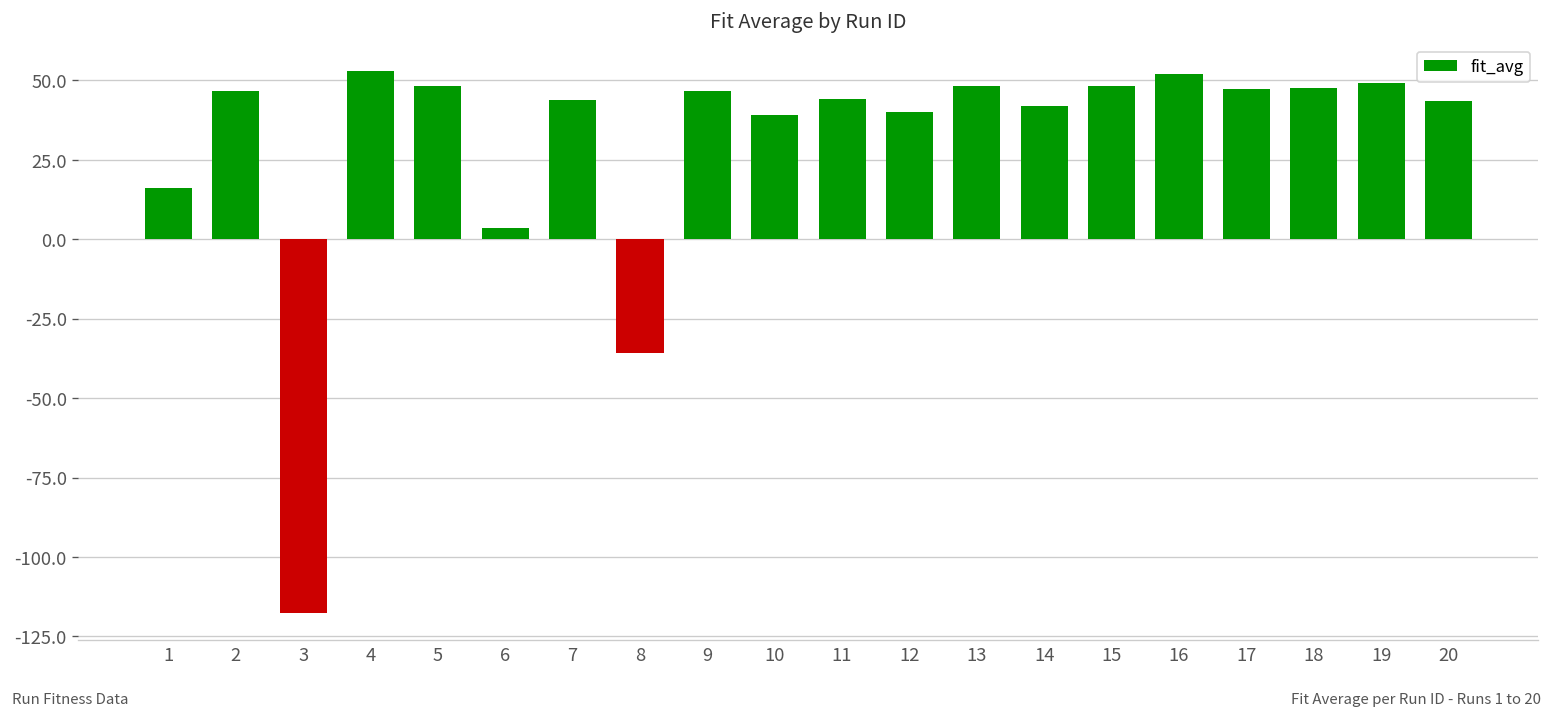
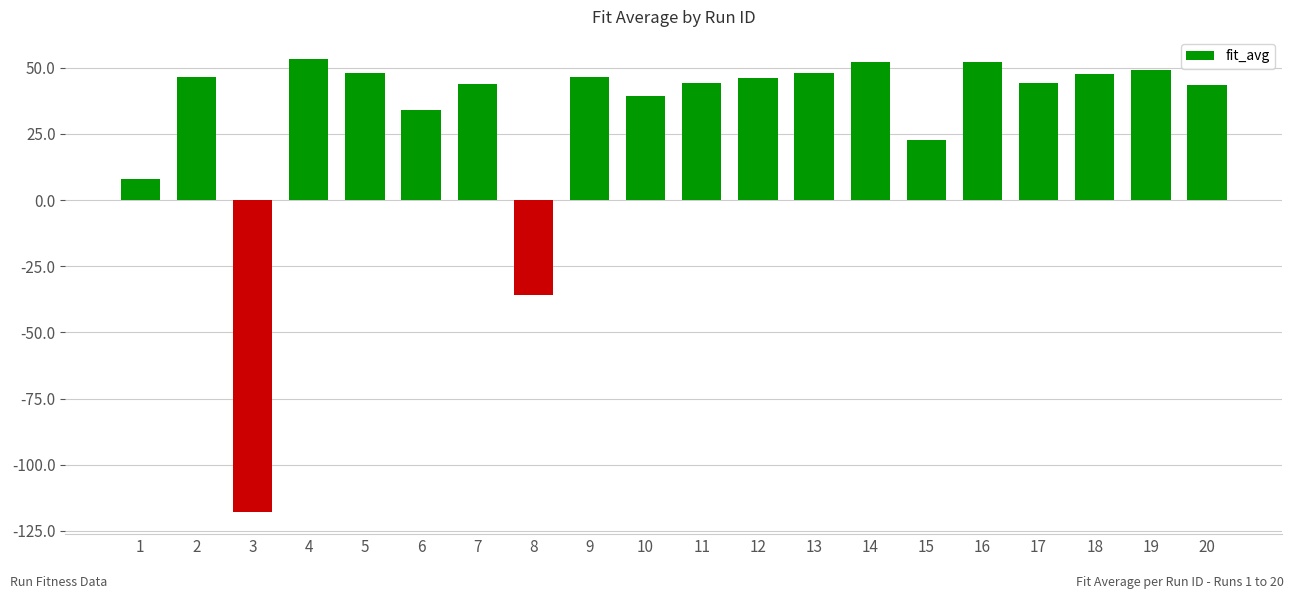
  {
-   "1": 16,
+   "1": 8,
    "2": 47,
    "3": -118,
    "4": 53,
    "5": 48,
-   "6": 4,
+   "6": 34,
    "7": 44,
    "8": -36,
    "9": 47,
    "10": 39,
    "11": 44,
-   "12": 40,
+   "12": 46,
    "13": 48,
-   "14": 42,
-   "15": 48,
+   "14": 52,
+   "15": 23,
    "16": 52,
-   "17": 47,
+   "17": 44,
    "18": 48,
    "19": 49,
    "20": 43
  }
